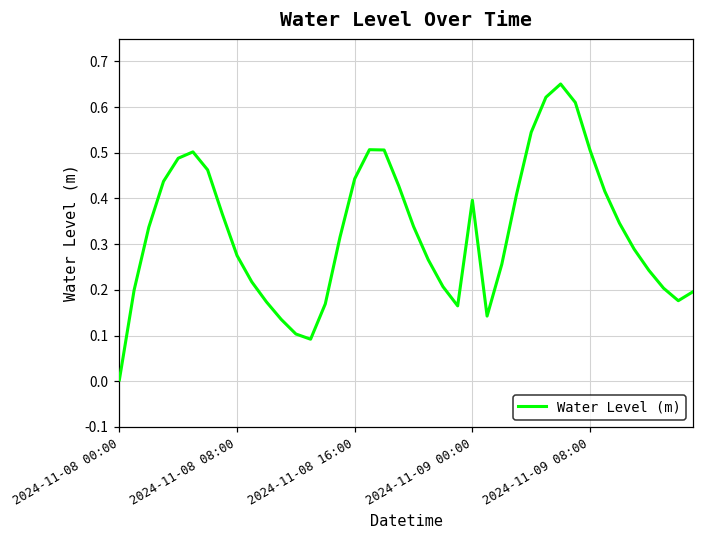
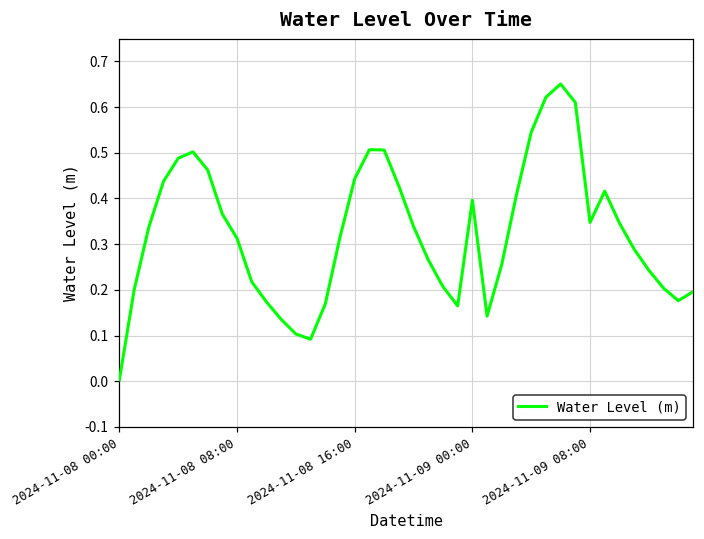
  {
    "2024-11-08 00:00": 0.00,
-   "2024-11-08 08:00": 0.28,
+   "2024-11-08 08:00": 0.31,
    "2024-11-08 16:00": 0.44,
    "2024-11-09 00:00": 0.40,
-   "2024-11-09 08:00": 0.51
+   "2024-11-09 08:00": 0.35
  }
